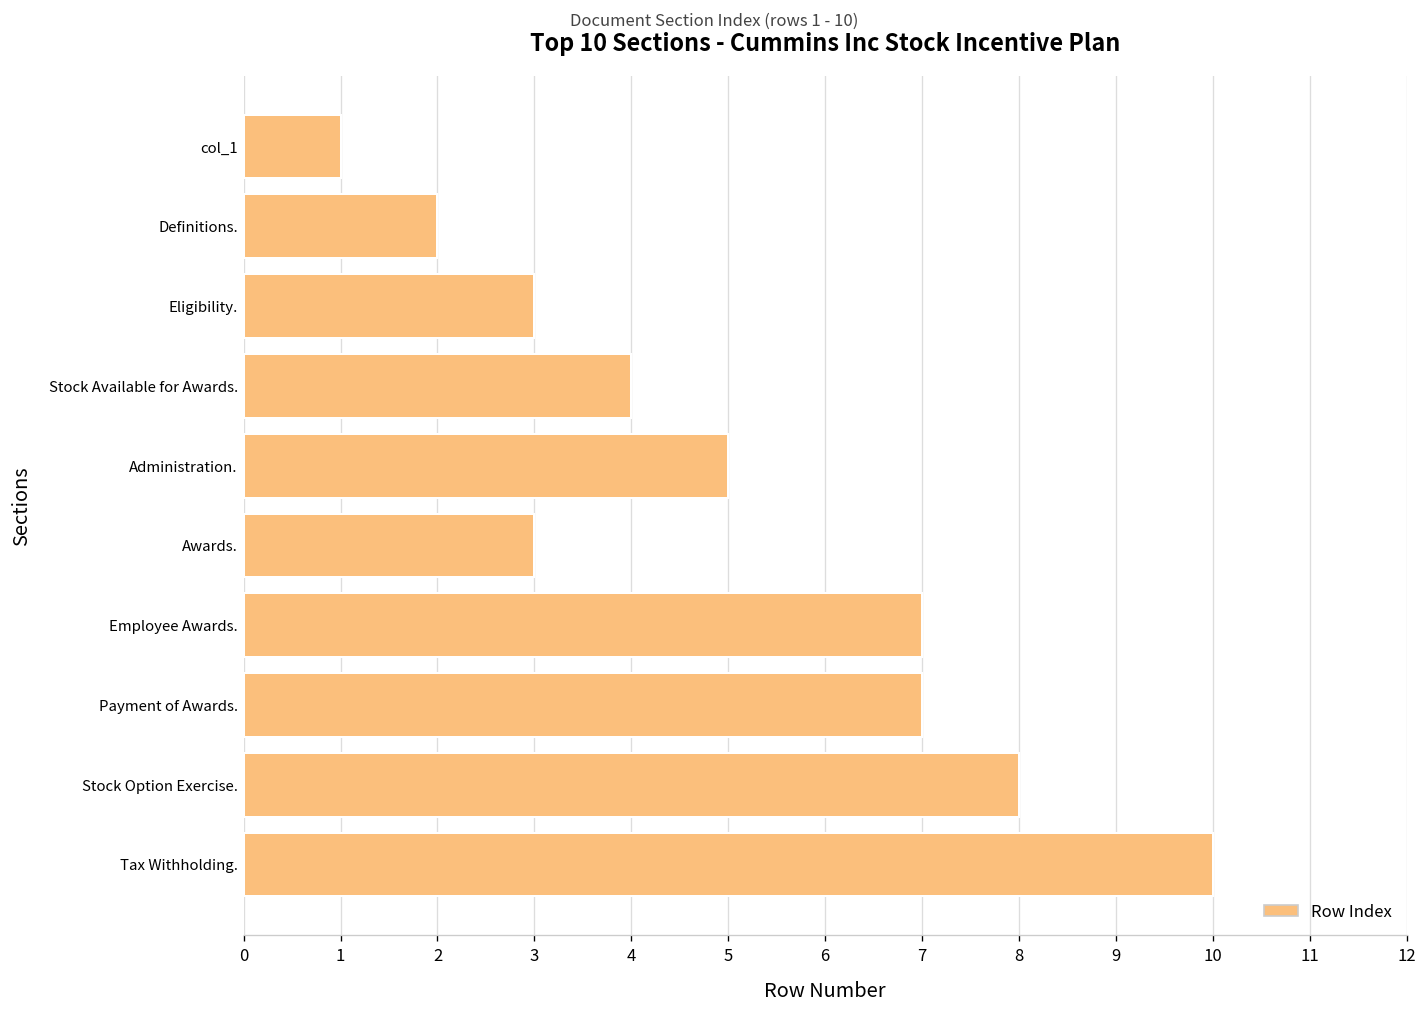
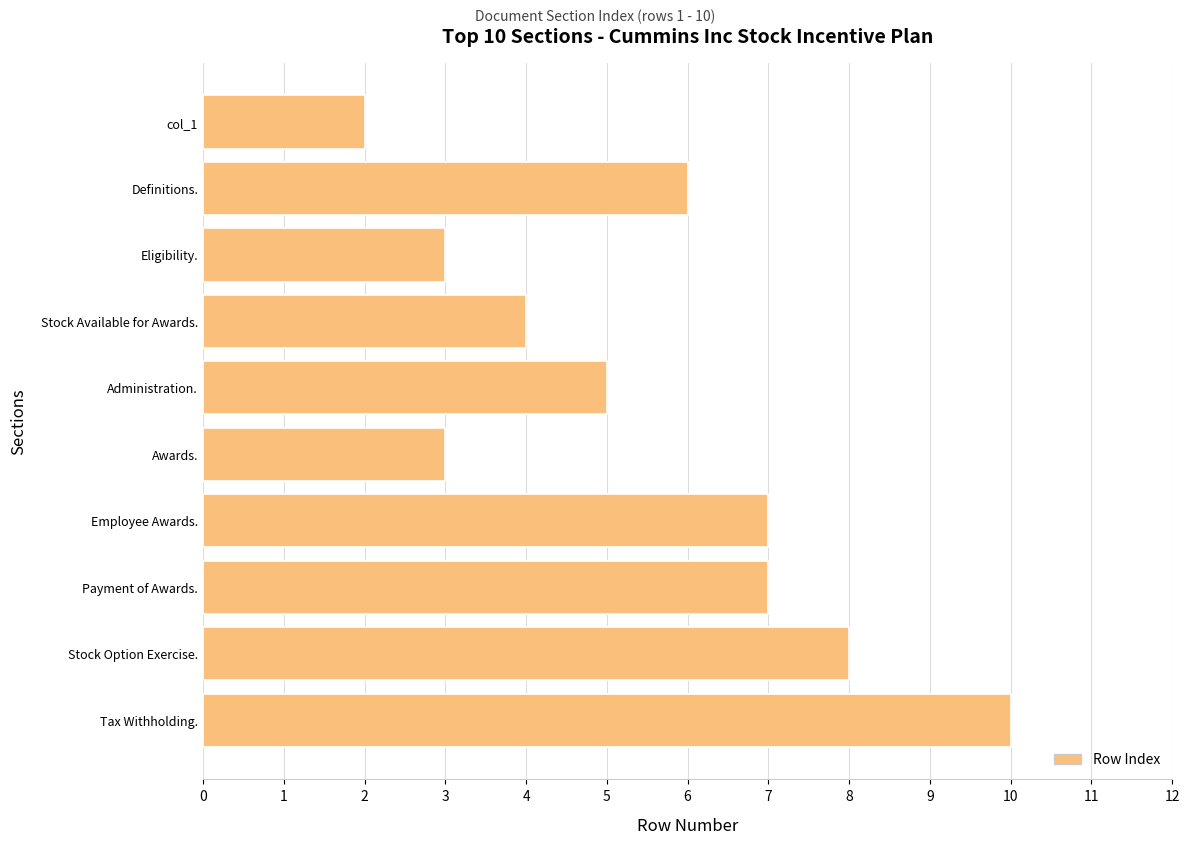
  {
-   "col_1": 1,
-   "Definitions.": 2,
+   "col_1": 2,
+   "Definitions.": 6,
    "Eligibility.": 3,
    "Stock Available for Awards.": 4,
    "Administration.": 5,
    "Awards.": 3,
    "Employee Awards.": 7,
    "Payment of Awards.": 7,
    "Stock Option Exercise.": 8,
    "Tax Withholding.": 10
  }
